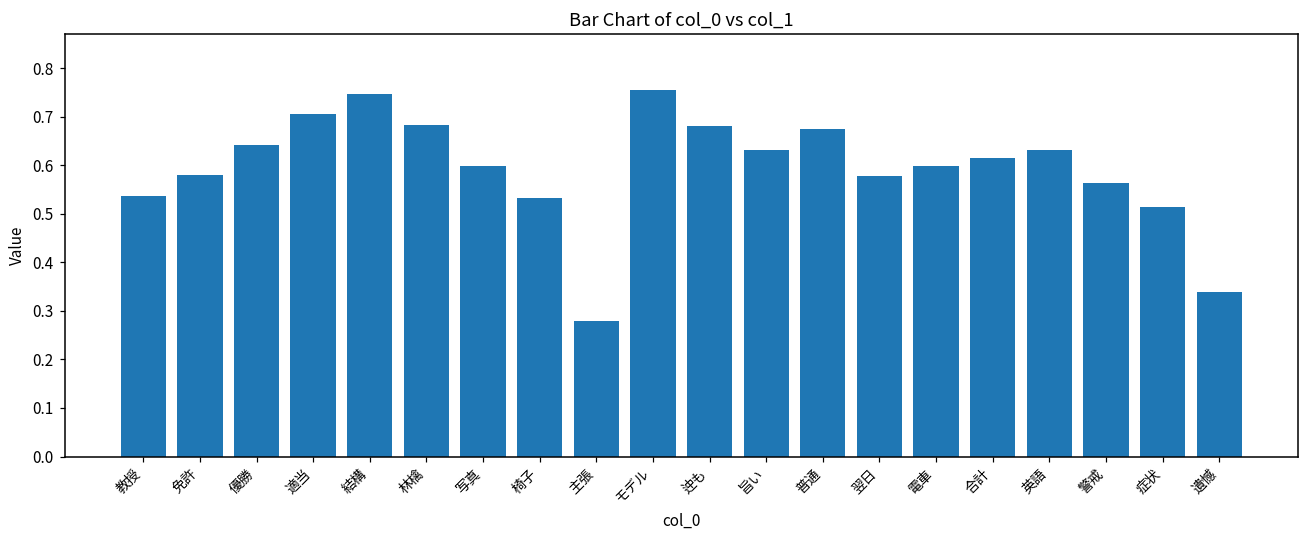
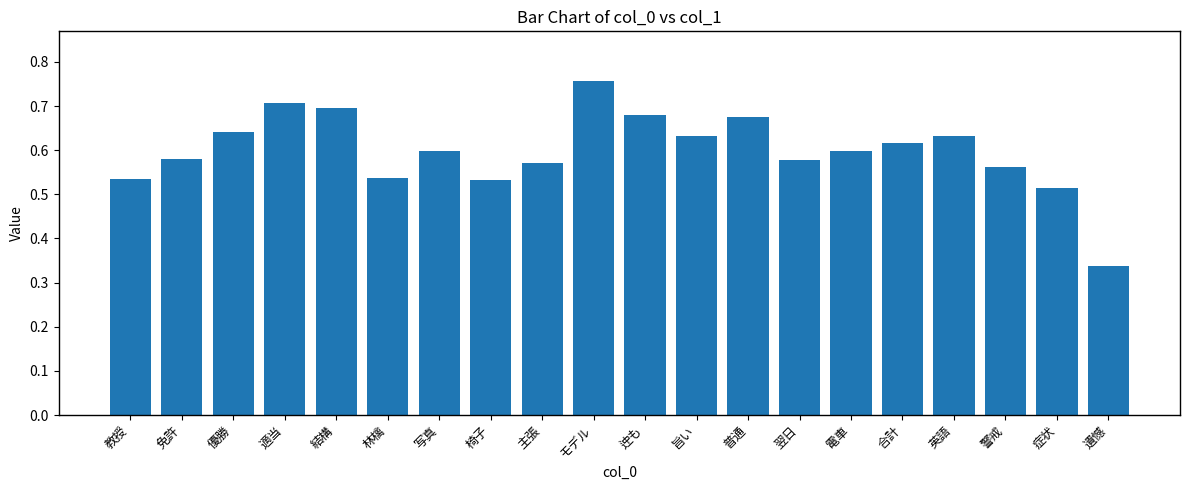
  {
    "教授": 0.54,
    "免許": 0.58,
    "優勝": 0.64,
    "適当": 0.71,
-   "結構": 0.75,
-   "林檎": 0.68,
+   "結構": 0.70,
+   "林檎": 0.54,
    "写真": 0.60,
    "椅子": 0.53,
-   "主張": 0.28,
+   "主張": 0.57,
    "モデル": 0.76,
    "迚も": 0.68,
    "旨い": 0.63,
    "普通": 0.67,
    "翌日": 0.58,
    "電車": 0.60,
    "合計": 0.62,
    "英語": 0.63,
    "警戒": 0.56,
    "症状": 0.51,
    "遺憾": 0.34
  }
